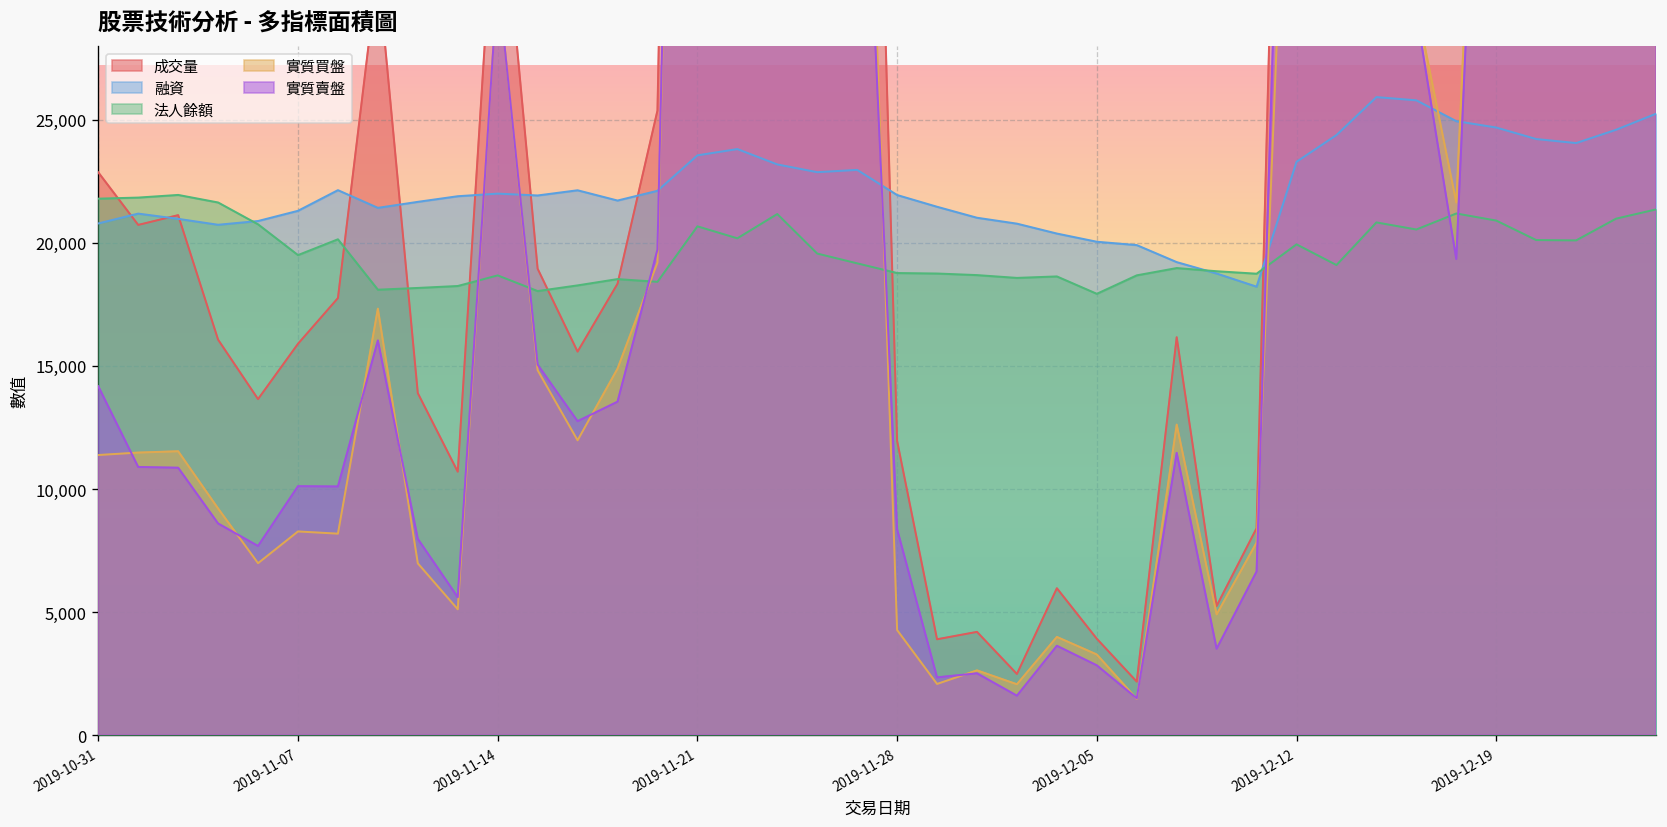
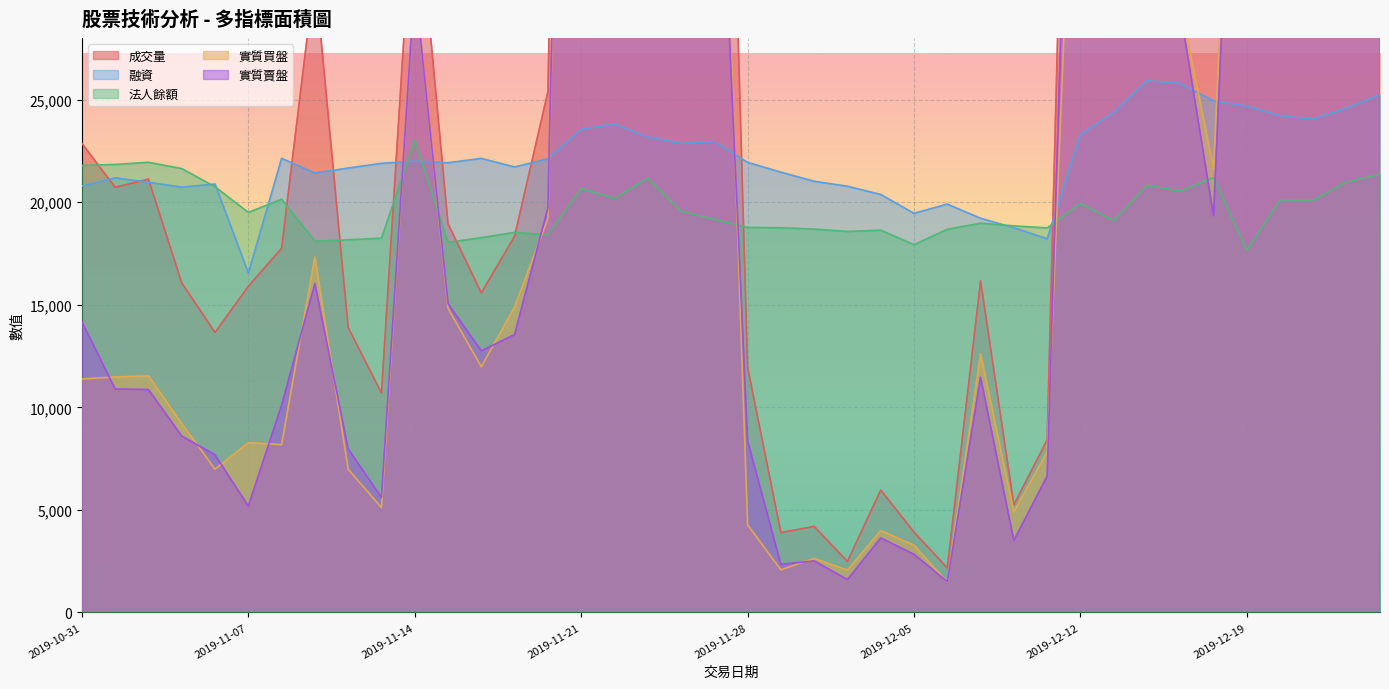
  {
    "融資": {
      "2019-10-31": "20,800",
-     "2019-11-07": "21,300",
+     "2019-11-07": "16,500",
      "2019-11-14": "22,000",
      "2019-11-21": "23,600",
      "2019-11-28": "21,900",
-     "2019-12-05": "20,000",
+     "2019-12-05": "19,500",
      "2019-12-12": "23,300",
      "2019-12-19": "24,700"
    },
    "法人餘額": {
      "2019-10-31": "21,800",
      "2019-11-07": "19,500",
-     "2019-11-14": "18,700",
+     "2019-11-14": "23,000",
      "2019-11-21": "20,700",
      "2019-11-28": "18,800",
      "2019-12-05": "17,900",
      "2019-12-12": "19,900",
-     "2019-12-19": "20,900"
+     "2019-12-19": "17,700"
    },
    "實質賣盤": {
      "2019-10-31": "14,200",
-     "2019-11-07": "10,100",
+     "2019-11-07": "5,200",
      "2019-11-28": "8,400",
      "2019-12-05": "2,800"
    }
  }
